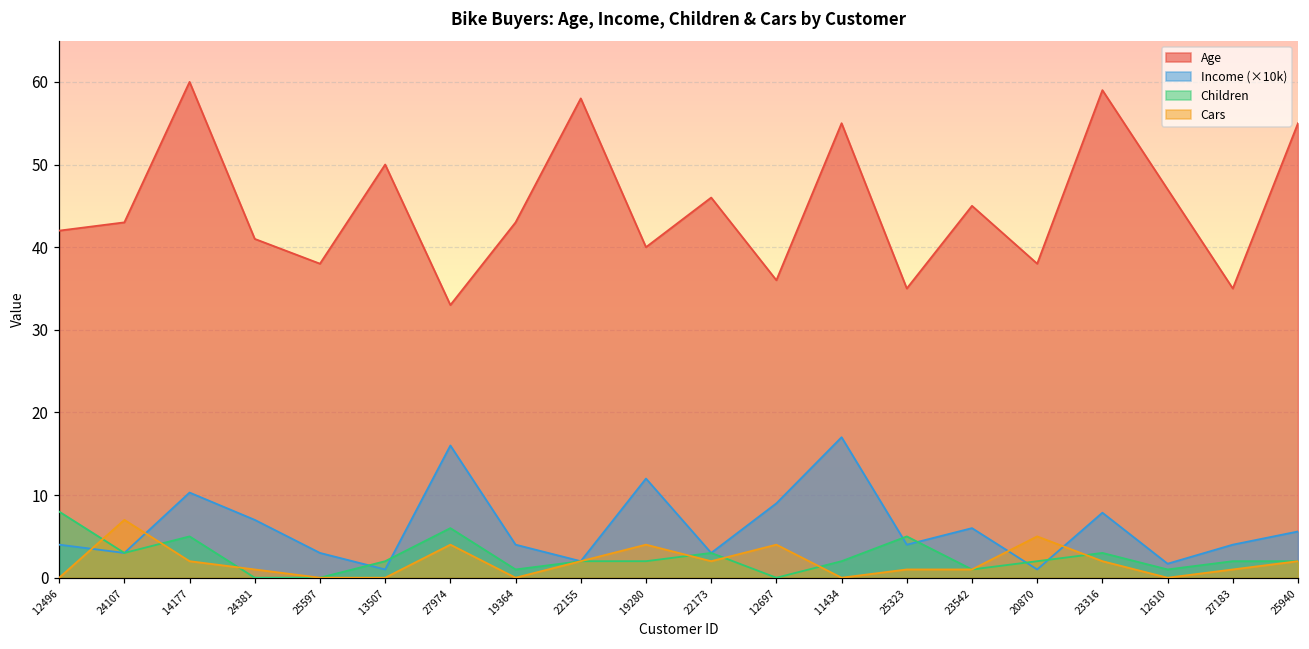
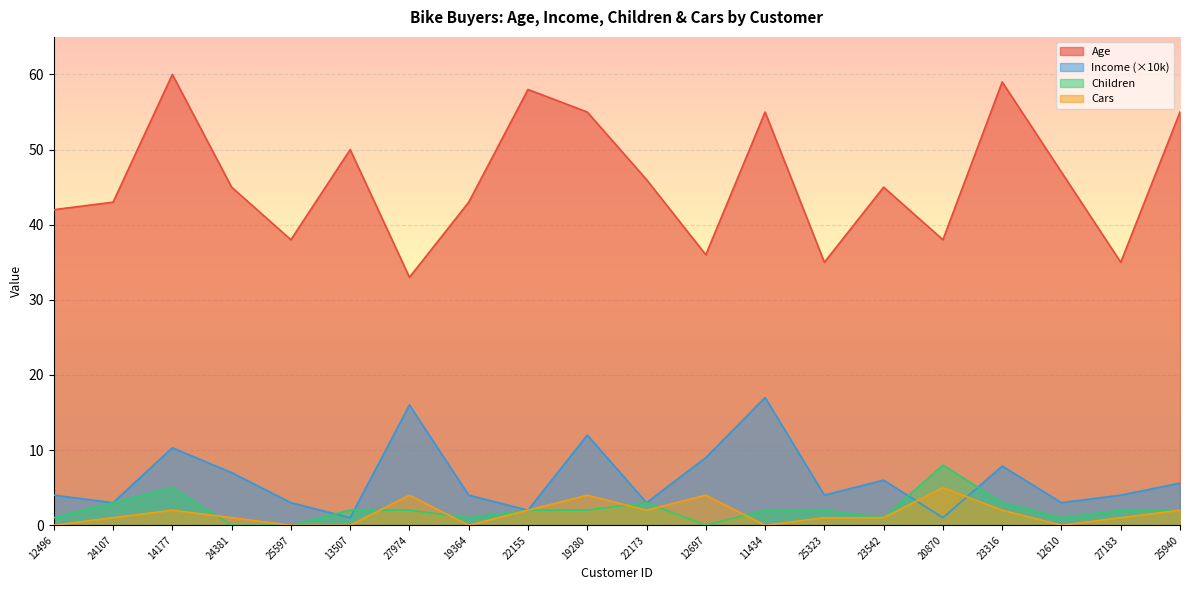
  {
    "Age": {
      "12496": 42,
      "24107": 43,
      "14177": 60,
-     "24381": 41,
+     "24381": 45,
      "25597": 38,
      "13507": 50,
      "27974": 33,
      "19364": 43,
      "22155": 58,
-     "19280": 40,
+     "19280": 55,
      "22173": 46,
      "12697": 36,
      "11434": 55,
      "25323": 35,
      "23542": 45,
      "20870": 38,
      "23316": 59,
      "12610": 47,
      "27183": 35,
      "25940": 55
    },
    "Income (×10k)": {
      "12496": 4,
      "14177": 10,
      "24381": 7,
      "25597": 3,
      "13507": 1,
      "27974": 16,
      "19364": 4,
      "19280": 12,
      "12697": 9,
      "11434": 17,
      "25323": 4,
      "23542": 6,
      "20870": 1,
      "23316": 8,
-     "12610": 2,
+     "12610": 3,
      "27183": 4,
      "25940": 6
    },
    "Children": {
-     "12496": 8,
+     "12496": 1,
      "14177": 5,
      "24381": 0,
      "13507": 2,
-     "27974": 6,
+     "27974": 2,
      "19364": 1,
      "19280": 2,
      "12697": 0,
      "11434": 2,
-     "25323": 5,
-     "20870": 2,
+     "25323": 2,
+     "20870": 8,
      "23316": 3,
      "12610": 1,
      "27183": 2
    },
    "Cars": {
      "12496": 0,
-     "24107": 7,
+     "24107": 1,
      "14177": 2,
      "24381": 1,
      "13507": 0,
      "27974": 4,
      "19364": 0,
      "19280": 4,
      "22173": 2,
      "12697": 4,
      "11434": 0,
      "25323": 1,
      "20870": 5,
      "23316": 2,
      "12610": 0,
      "27183": 1
    }
  }
